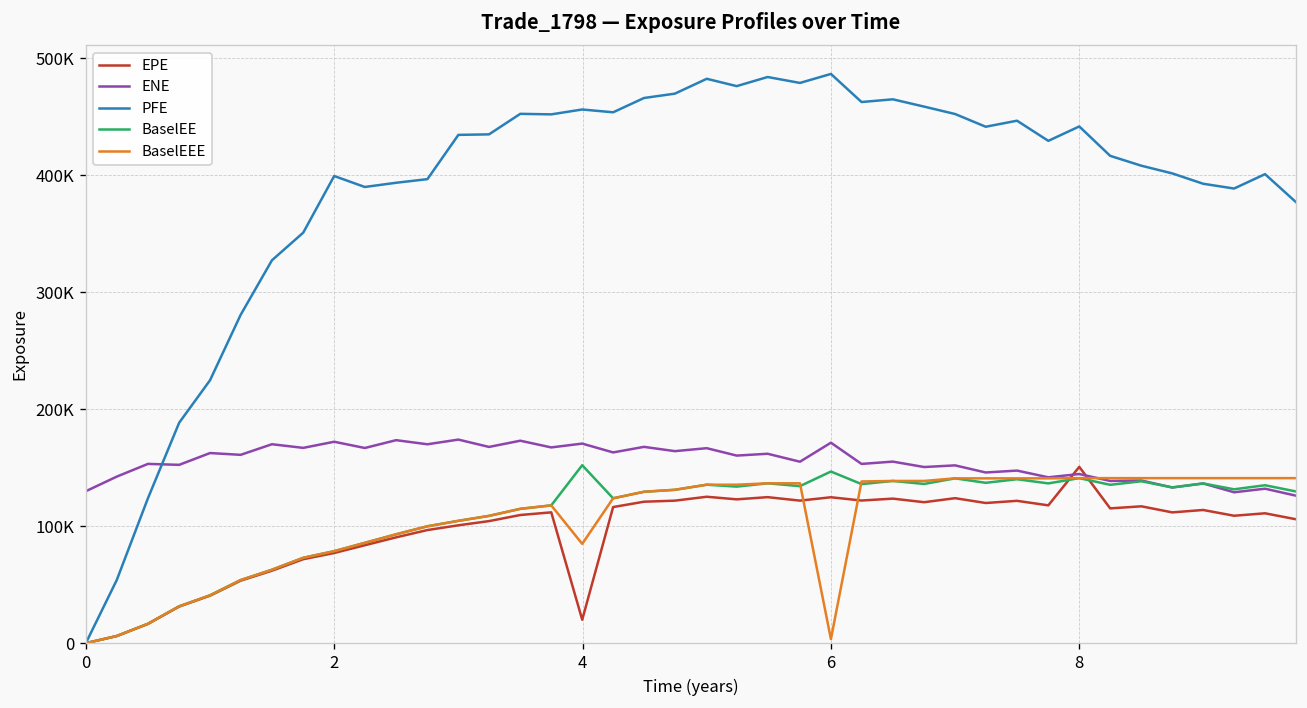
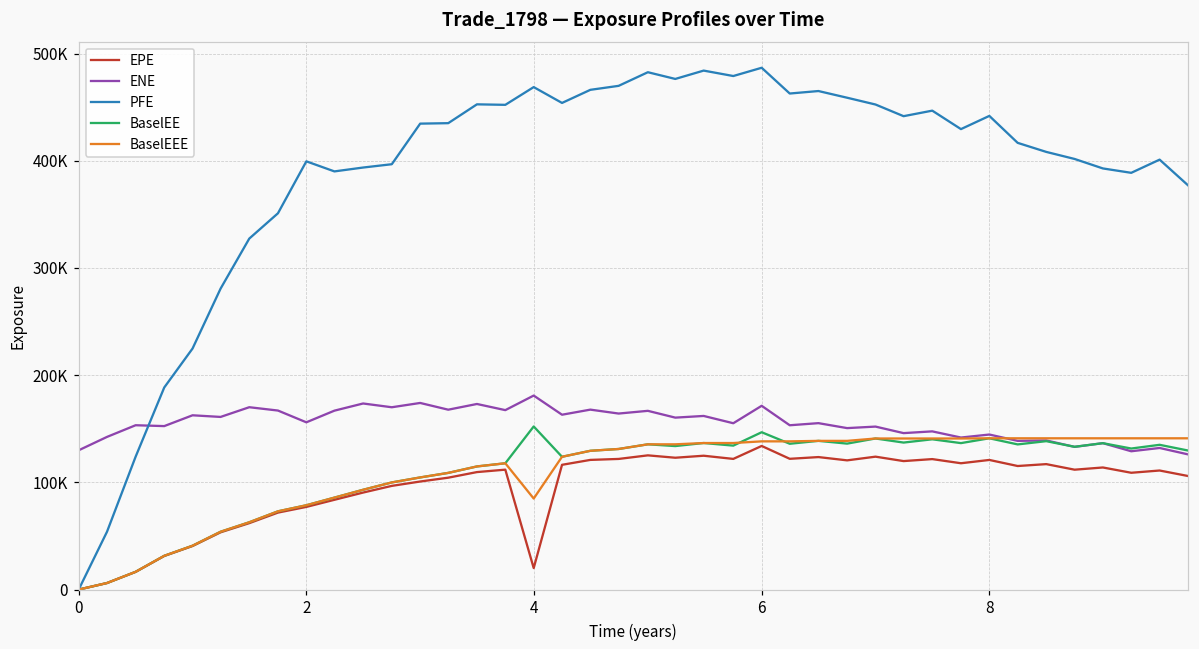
  {
    "EPE": {
      "4": 20000,
-     "6": 120000,
-     "8": 150000
+     "6": 130000,
+     "8": 120000
    },
    "ENE": {
      "0": 130000,
-     "2": 170000,
-     "4": 170000,
+     "2": 160000,
+     "4": 180000,
      "6": 170000,
      "8": 140000
    },
    "PFE": {
      "2": 400000,
-     "4": 460000,
+     "4": 470000,
      "6": 490000,
      "8": 440000
    },
    "BaselEE": {
      "4": 150000,
      "6": 150000
    },
    "BaselEEE": {
      "4": 80000,
-     "6": 0
+     "6": 140000
    }
  }
